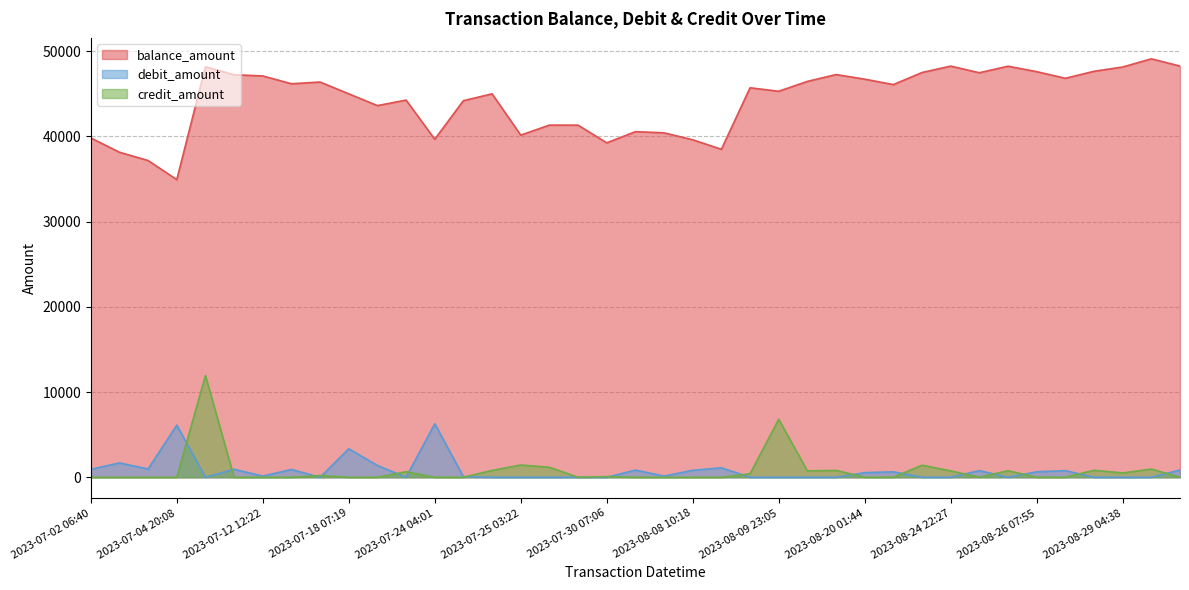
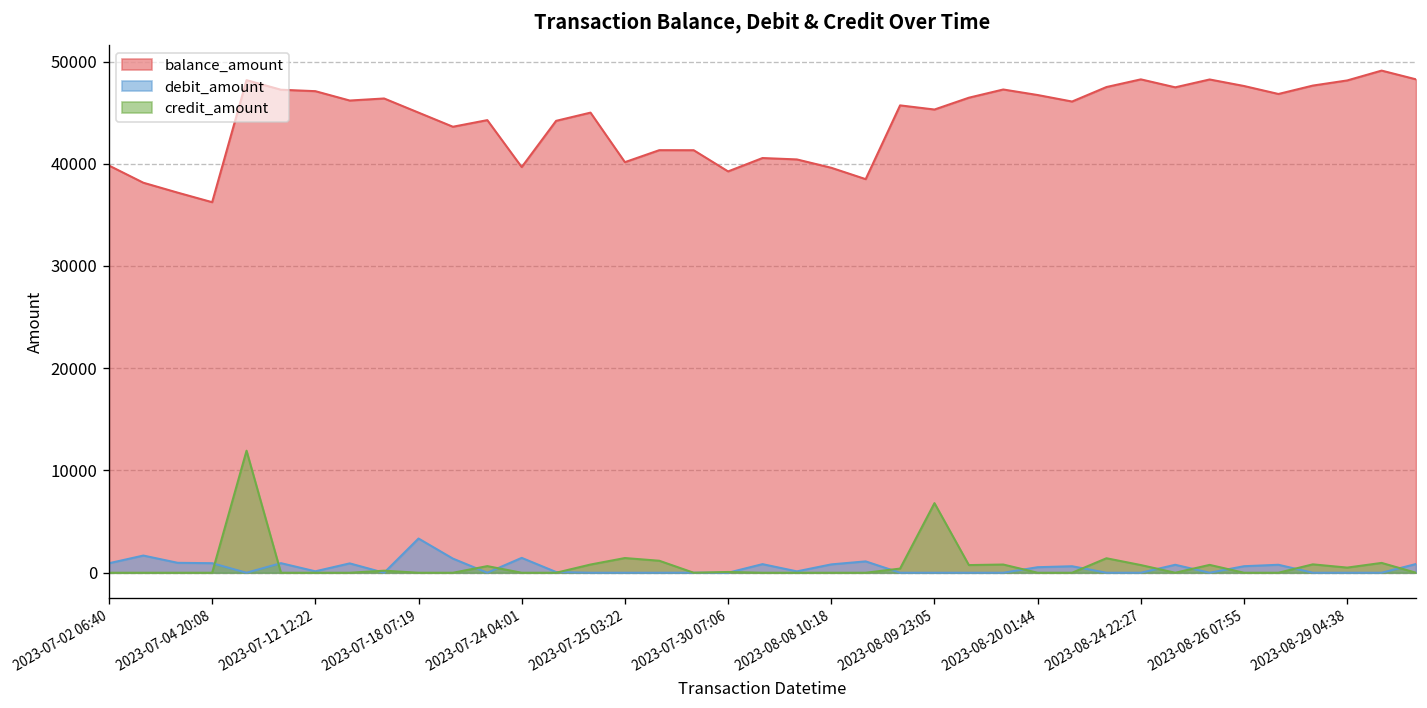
  {
    "balance_amount": {
      "2023-07-02 06:40": 40000,
-     "2023-07-04 20:08": 35000,
+     "2023-07-04 20:08": 36000,
      "2023-07-12 12:22": 47000,
      "2023-07-18 07:19": 45000,
      "2023-07-24 04:01": 40000,
      "2023-07-25 03:22": 40000,
      "2023-07-30 07:06": 39000,
      "2023-08-08 10:18": 40000,
      "2023-08-09 23:05": 45000,
      "2023-08-20 01:44": 47000,
      "2023-08-24 22:27": 48000,
      "2023-08-26 07:55": 48000,
      "2023-08-29 04:38": 48000
    },
    "debit_amount": {
      "2023-07-02 06:40": 1000,
-     "2023-07-04 20:08": 6000,
+     "2023-07-04 20:08": 1000,
      "2023-07-18 07:19": 3000,
-     "2023-07-24 04:01": 6000,
+     "2023-07-24 04:01": 1000,
      "2023-07-25 03:22": 0,
      "2023-08-08 10:18": 1000,
      "2023-08-09 23:05": 0,
      "2023-08-20 01:44": 1000,
      "2023-08-24 22:27": 0,
      "2023-08-26 07:55": 1000,
      "2023-08-29 04:38": 0
    },
    "credit_amount": {
      "2023-07-02 06:40": 0,
      "2023-07-04 20:08": 0,
      "2023-07-18 07:19": 0,
      "2023-07-24 04:01": 0,
      "2023-07-25 03:22": 1000,
      "2023-08-08 10:18": 0,
      "2023-08-09 23:05": 7000,
      "2023-08-20 01:44": 0,
      "2023-08-24 22:27": 1000,
      "2023-08-26 07:55": 0,
      "2023-08-29 04:38": 1000
    }
  }
